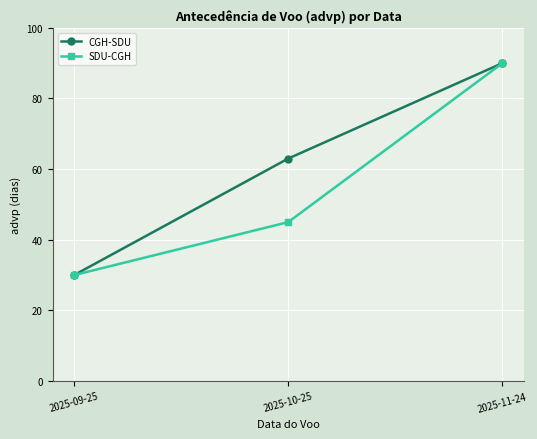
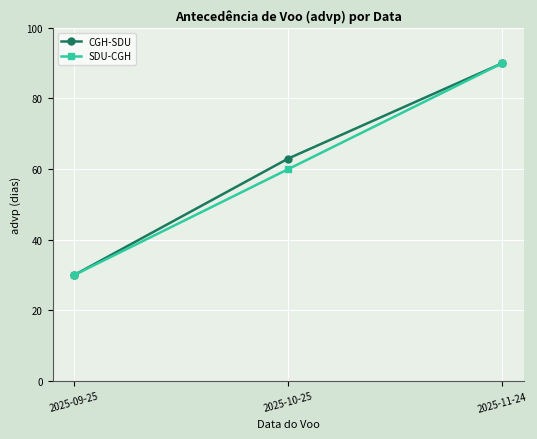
  {
    "CGH-SDU": {
      "2025-10-25": 63
    },
    "SDU-CGH": {
-     "2025-10-25": 45
+     "2025-10-25": 60
    }
  }
